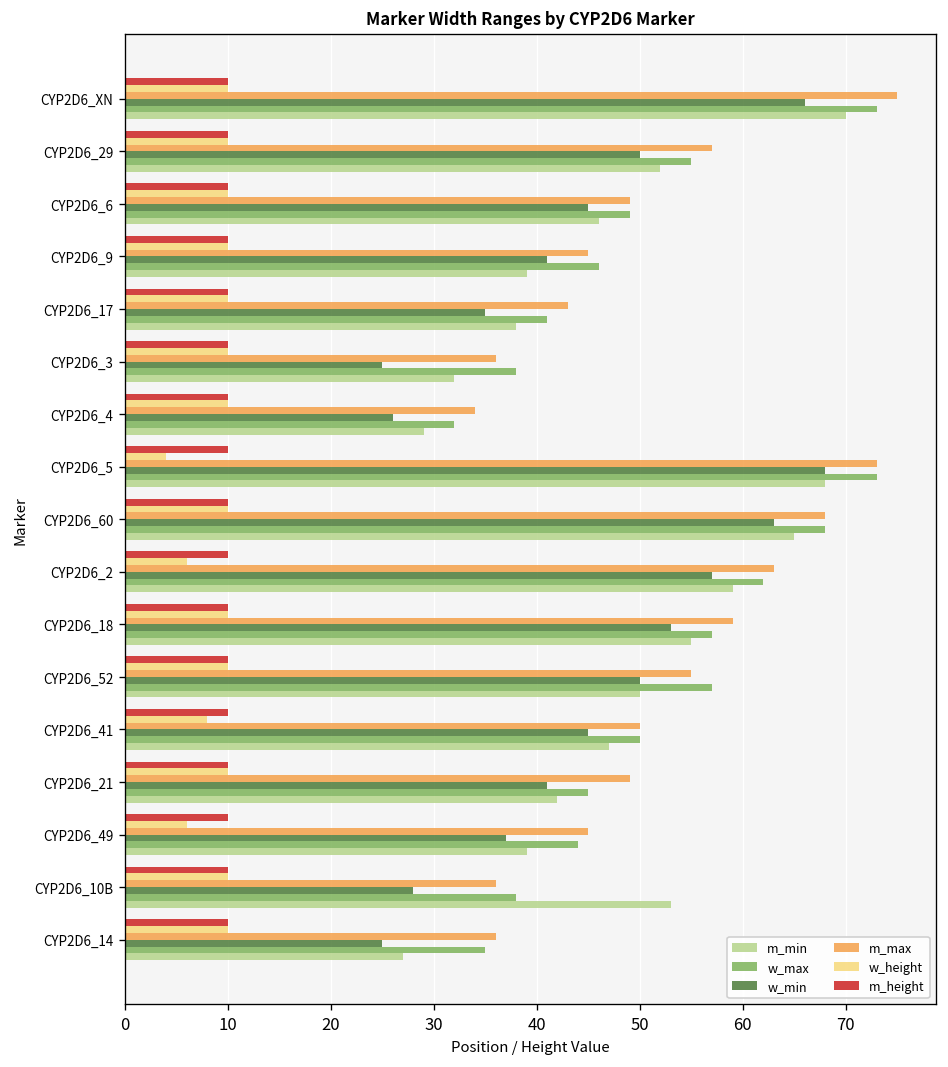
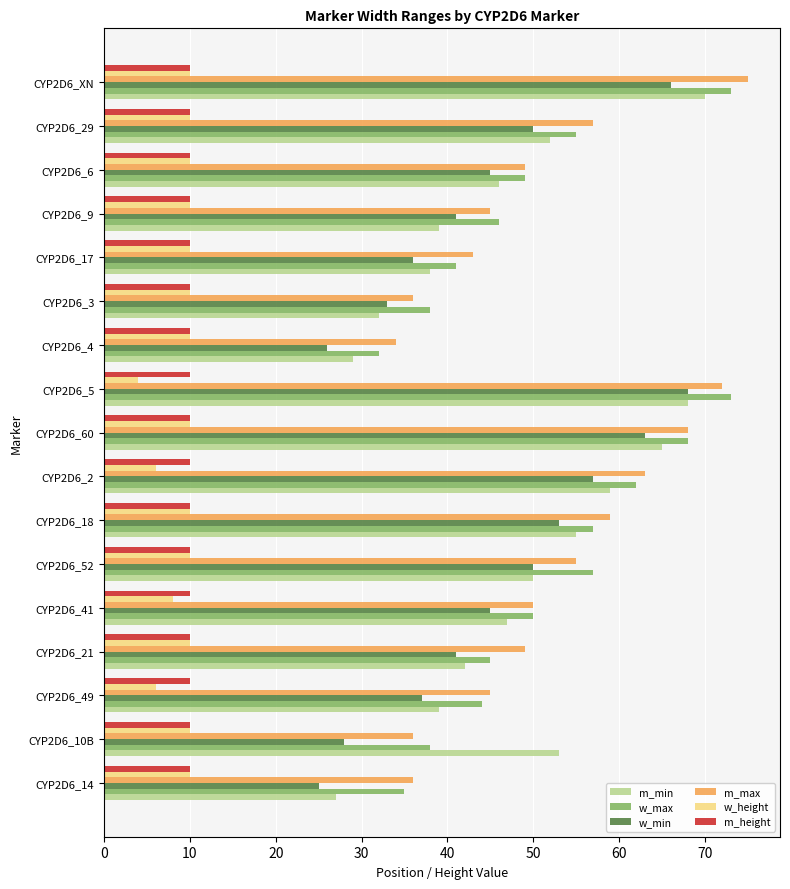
  {
    "m_min": {
      "CYP2D6_XN": 70,
      "CYP2D6_29": 52,
      "CYP2D6_6": 46,
      "CYP2D6_9": 39,
      "CYP2D6_17": 38,
      "CYP2D6_3": 32,
      "CYP2D6_4": 29,
      "CYP2D6_5": 68,
      "CYP2D6_60": 65,
      "CYP2D6_2": 59,
      "CYP2D6_18": 55,
      "CYP2D6_52": 50,
      "CYP2D6_41": 47,
      "CYP2D6_21": 42,
      "CYP2D6_49": 39,
      "CYP2D6_10B": 53,
      "CYP2D6_14": 27
    },
    "w_max": {
      "CYP2D6_XN": 73,
      "CYP2D6_29": 55,
      "CYP2D6_6": 49,
      "CYP2D6_9": 46,
      "CYP2D6_17": 41,
      "CYP2D6_3": 38,
      "CYP2D6_4": 32,
      "CYP2D6_5": 73,
      "CYP2D6_60": 68,
      "CYP2D6_2": 62,
      "CYP2D6_18": 57,
      "CYP2D6_52": 57,
      "CYP2D6_41": 50,
      "CYP2D6_21": 45,
      "CYP2D6_49": 44,
      "CYP2D6_10B": 38,
      "CYP2D6_14": 35
    },
    "w_min": {
      "CYP2D6_XN": 66,
      "CYP2D6_29": 50,
      "CYP2D6_6": 45,
      "CYP2D6_9": 41,
-     "CYP2D6_17": 35,
-     "CYP2D6_3": 25,
+     "CYP2D6_17": 36,
+     "CYP2D6_3": 33,
      "CYP2D6_4": 26,
      "CYP2D6_5": 68,
      "CYP2D6_60": 63,
      "CYP2D6_2": 57,
      "CYP2D6_18": 53,
      "CYP2D6_52": 50,
      "CYP2D6_41": 45,
      "CYP2D6_21": 41,
      "CYP2D6_49": 37,
      "CYP2D6_10B": 28,
      "CYP2D6_14": 25
    },
    "m_max": {
      "CYP2D6_XN": 75,
      "CYP2D6_29": 57,
      "CYP2D6_6": 49,
      "CYP2D6_9": 45,
      "CYP2D6_17": 43,
      "CYP2D6_3": 36,
      "CYP2D6_4": 34,
-     "CYP2D6_5": 73,
+     "CYP2D6_5": 72,
      "CYP2D6_60": 68,
      "CYP2D6_2": 63,
      "CYP2D6_18": 59,
      "CYP2D6_52": 55,
      "CYP2D6_41": 50,
      "CYP2D6_21": 49,
      "CYP2D6_49": 45,
      "CYP2D6_10B": 36,
      "CYP2D6_14": 36
    },
    "w_height": {
      "CYP2D6_XN": 10,
      "CYP2D6_29": 10,
      "CYP2D6_6": 10,
      "CYP2D6_9": 10,
      "CYP2D6_17": 10,
      "CYP2D6_3": 10,
      "CYP2D6_4": 10,
      "CYP2D6_5": 4,
      "CYP2D6_60": 10,
      "CYP2D6_2": 6,
      "CYP2D6_18": 10,
      "CYP2D6_52": 10,
      "CYP2D6_41": 8,
      "CYP2D6_21": 10,
      "CYP2D6_49": 6,
      "CYP2D6_10B": 10,
      "CYP2D6_14": 10
    },
    "m_height": {
      "CYP2D6_XN": 10,
      "CYP2D6_29": 10,
      "CYP2D6_6": 10,
      "CYP2D6_9": 10,
      "CYP2D6_17": 10,
      "CYP2D6_3": 10,
      "CYP2D6_4": 10,
      "CYP2D6_5": 10,
      "CYP2D6_60": 10,
      "CYP2D6_2": 10,
      "CYP2D6_18": 10,
      "CYP2D6_52": 10,
      "CYP2D6_41": 10,
      "CYP2D6_21": 10,
      "CYP2D6_49": 10,
      "CYP2D6_10B": 10,
      "CYP2D6_14": 10
    }
  }
